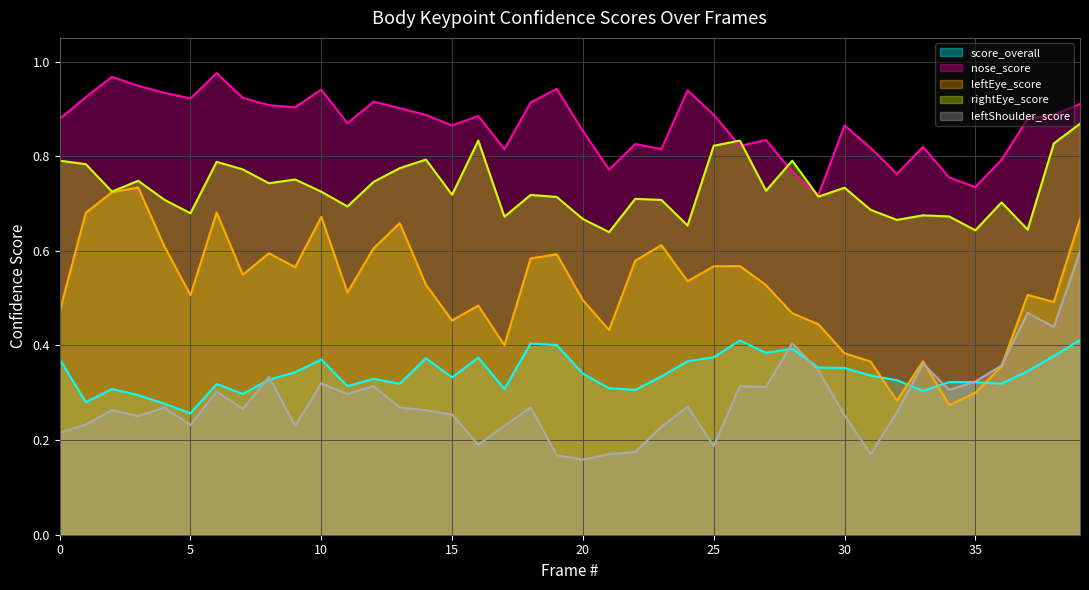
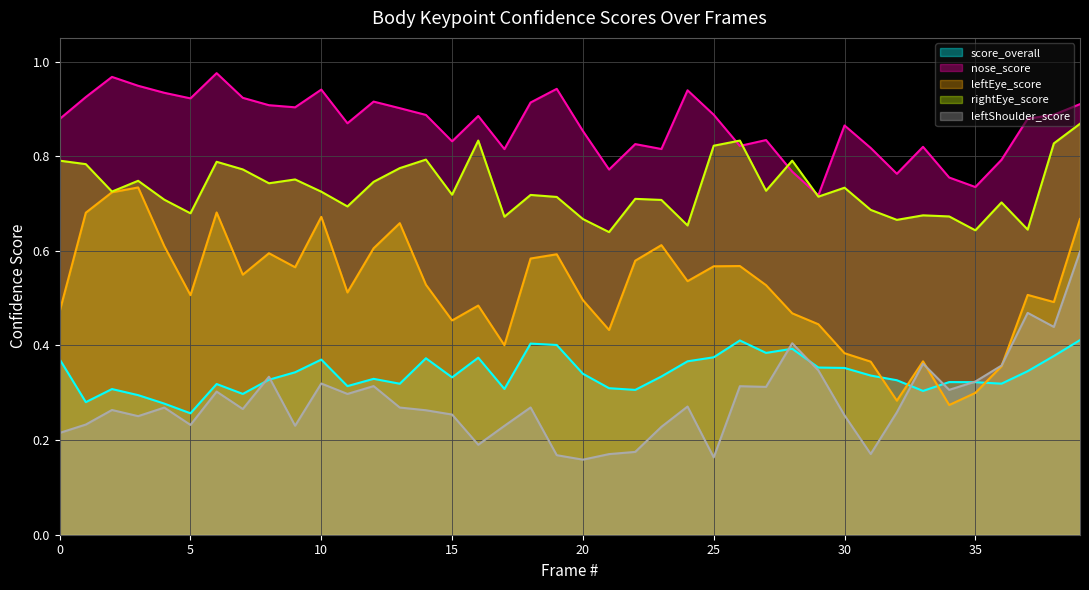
  {
    "score_overall": {
      "0": 0.37,
      "5": 0.26,
      "10": 0.37,
      "15": 0.33,
      "20": 0.34,
      "25": 0.37,
      "30": 0.35
    },
    "nose_score": {
      "0": 0.88,
      "5": 0.92,
      "10": 0.94,
-     "15": 0.86,
+     "15": 0.83,
      "20": 0.85,
      "25": 0.89,
      "30": 0.86,
      "35": 0.73
    },
    "leftShoulder_score": {
      "0": 0.22,
      "5": 0.23,
      "10": 0.32,
      "15": 0.25,
      "20": 0.16,
-     "25": 0.19,
+     "25": 0.16,
      "30": 0.25
    }
  }
